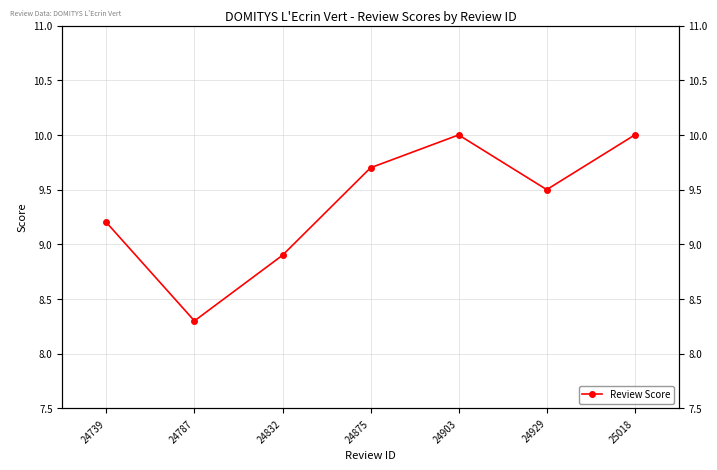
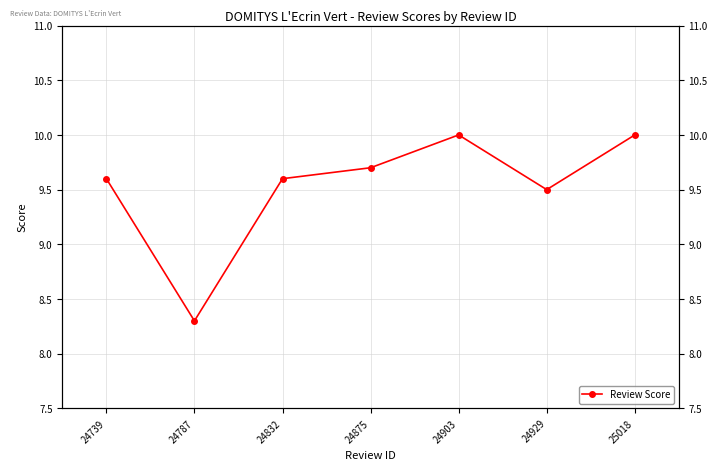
  {
-   "24739": 9.2,
+   "24739": 9.6,
    "24787": 8.3,
-   "24832": 8.9,
+   "24832": 9.6,
    "24875": 9.7,
    "24903": 10.0,
    "24929": 9.5,
    "25018": 10.0
  }
